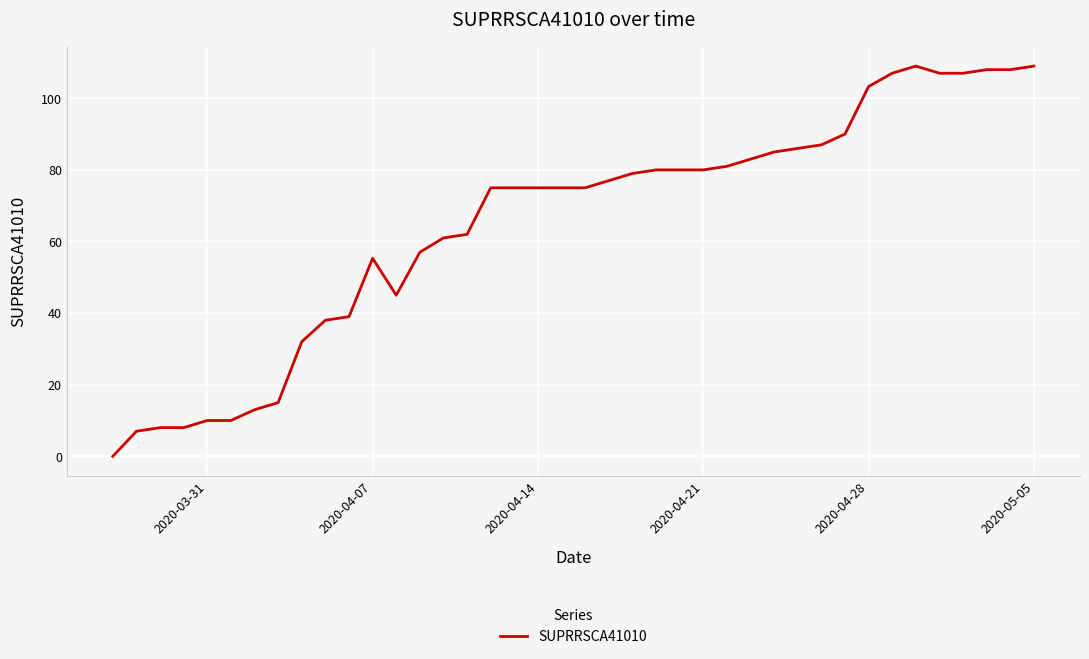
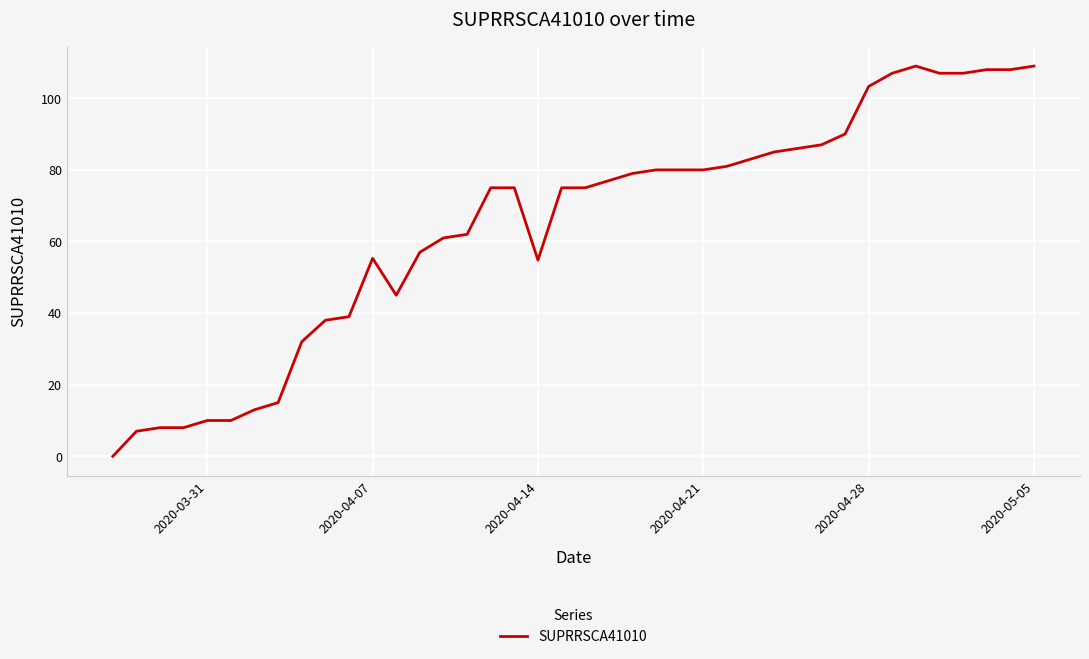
  {
    "2020-03-31": 10,
    "2020-04-07": 55,
-   "2020-04-14": 75,
+   "2020-04-14": 55,
    "2020-04-21": 80,
    "2020-04-28": 103,
    "2020-05-05": 109
  }
